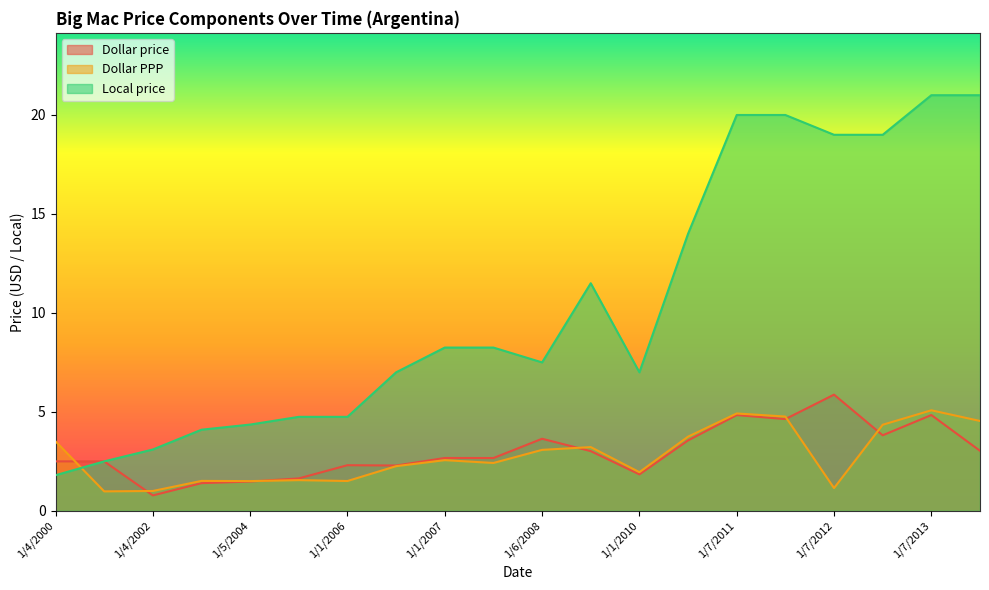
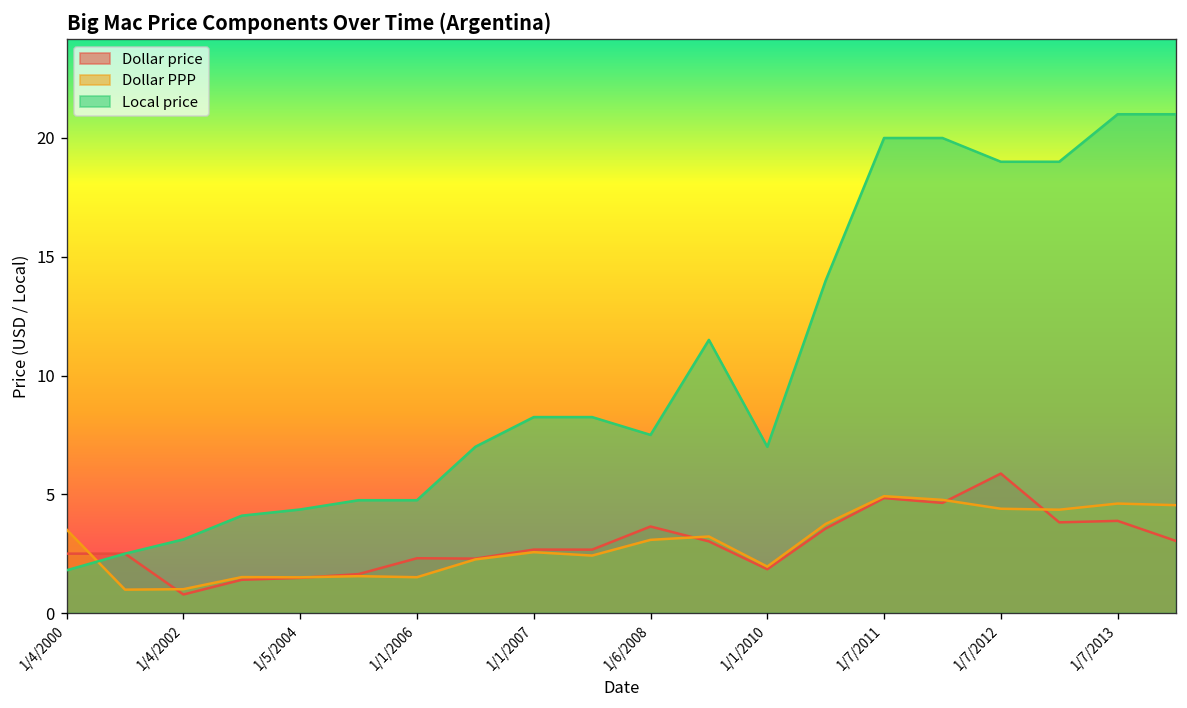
  {
    "Dollar price": {
      "1/4/2000": 2.5,
      "1/4/2002": 0.8,
      "1/1/2006": 2.3,
      "1/6/2008": 3.6,
      "1/7/2012": 5.9,
-     "1/7/2013": 4.8
+     "1/7/2013": 3.9
    },
    "Dollar PPP": {
      "1/4/2000": 3.5,
      "1/4/2002": 1.0,
      "1/1/2006": 1.5,
      "1/6/2008": 3.1,
-     "1/7/2012": 1.2,
-     "1/7/2013": 5.1
+     "1/7/2012": 4.4,
+     "1/7/2013": 4.6
    },
    "Local price": {
      "1/4/2000": 1.8,
      "1/4/2002": 3.1,
      "1/5/2004": 4.4,
      "1/1/2006": 4.8,
      "1/1/2007": 8.3,
      "1/6/2008": 7.5,
      "1/1/2010": 7.0,
      "1/7/2011": 20.0,
      "1/7/2012": 19.0,
      "1/7/2013": 21.0
    }
  }
